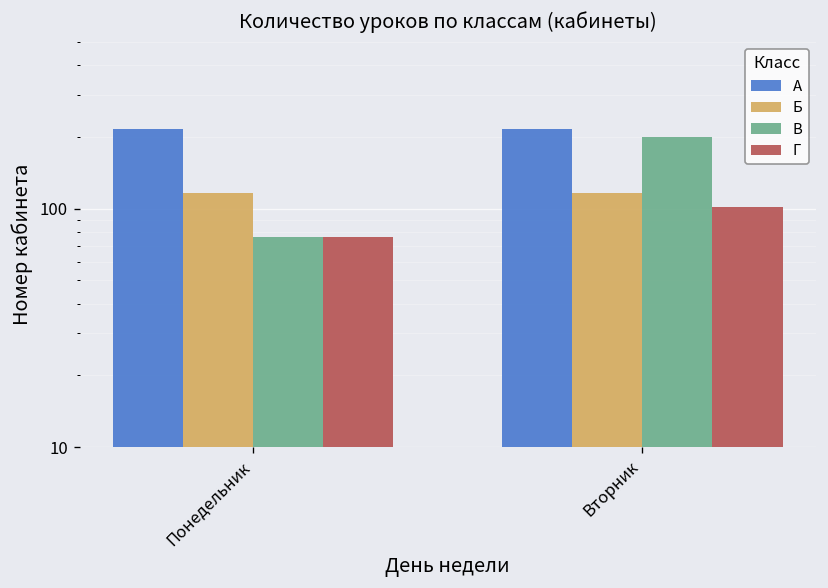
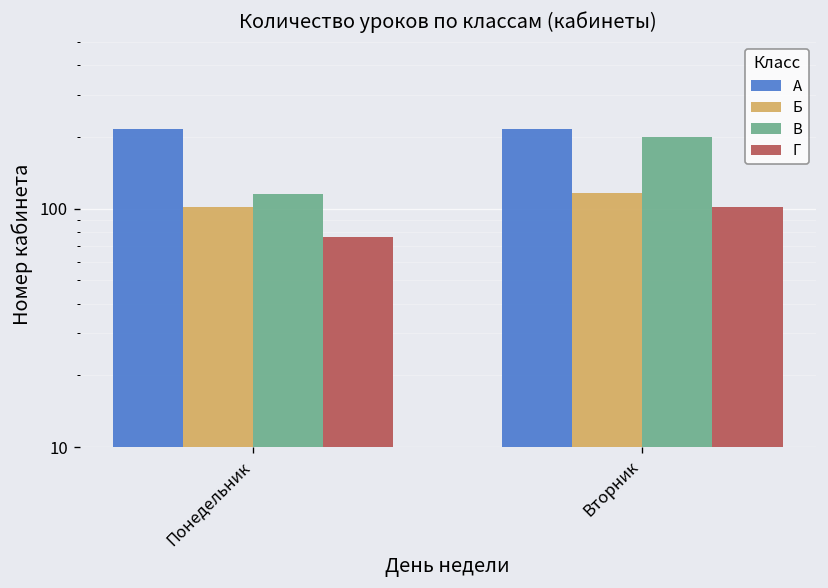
  {
    "А": {
      "Понедельник": 220,
      "Вторник": 220
    },
    "Б": {
-     "Понедельник": 120,
+     "Понедельник": 100,
      "Вторник": 120
    },
    "В": {
-     "Понедельник": 76,
+     "Понедельник": 120,
      "Вторник": 200
    },
    "Г": {
      "Понедельник": 76,
      "Вторник": 100
    }
  }
